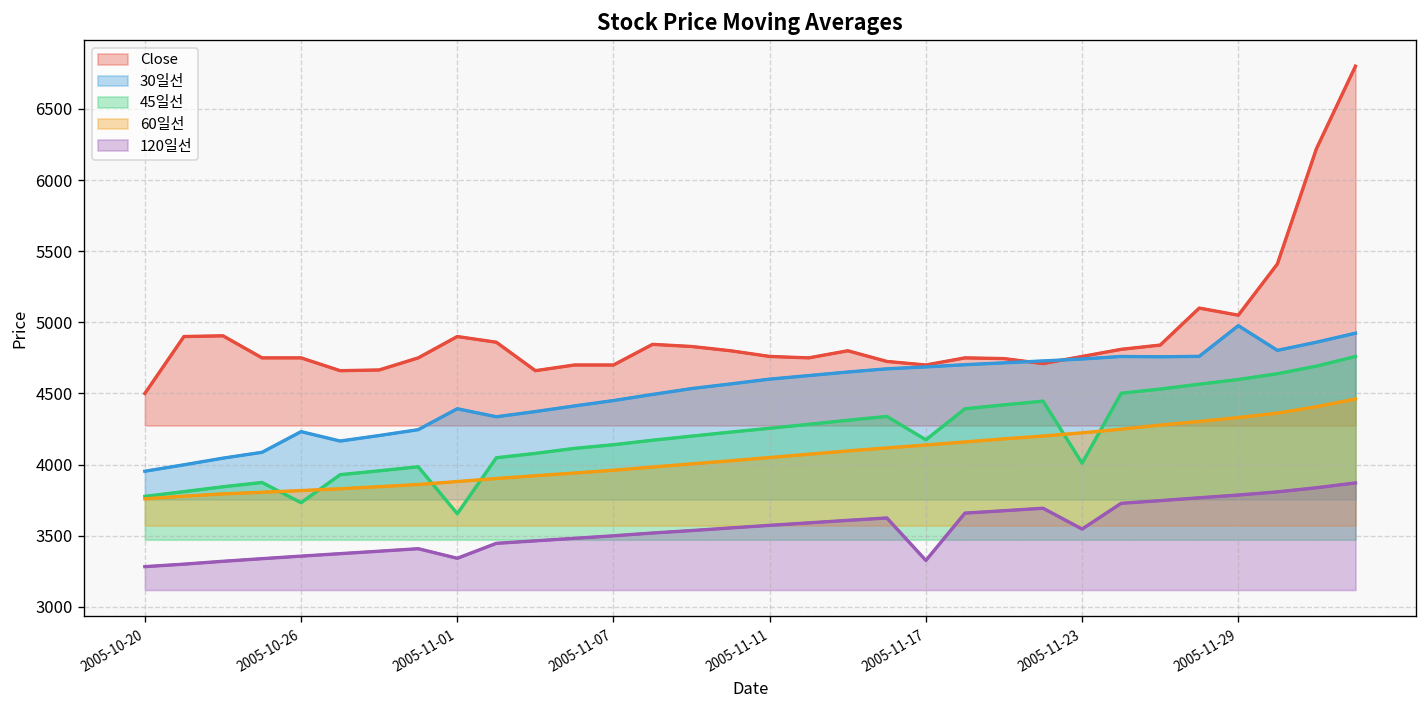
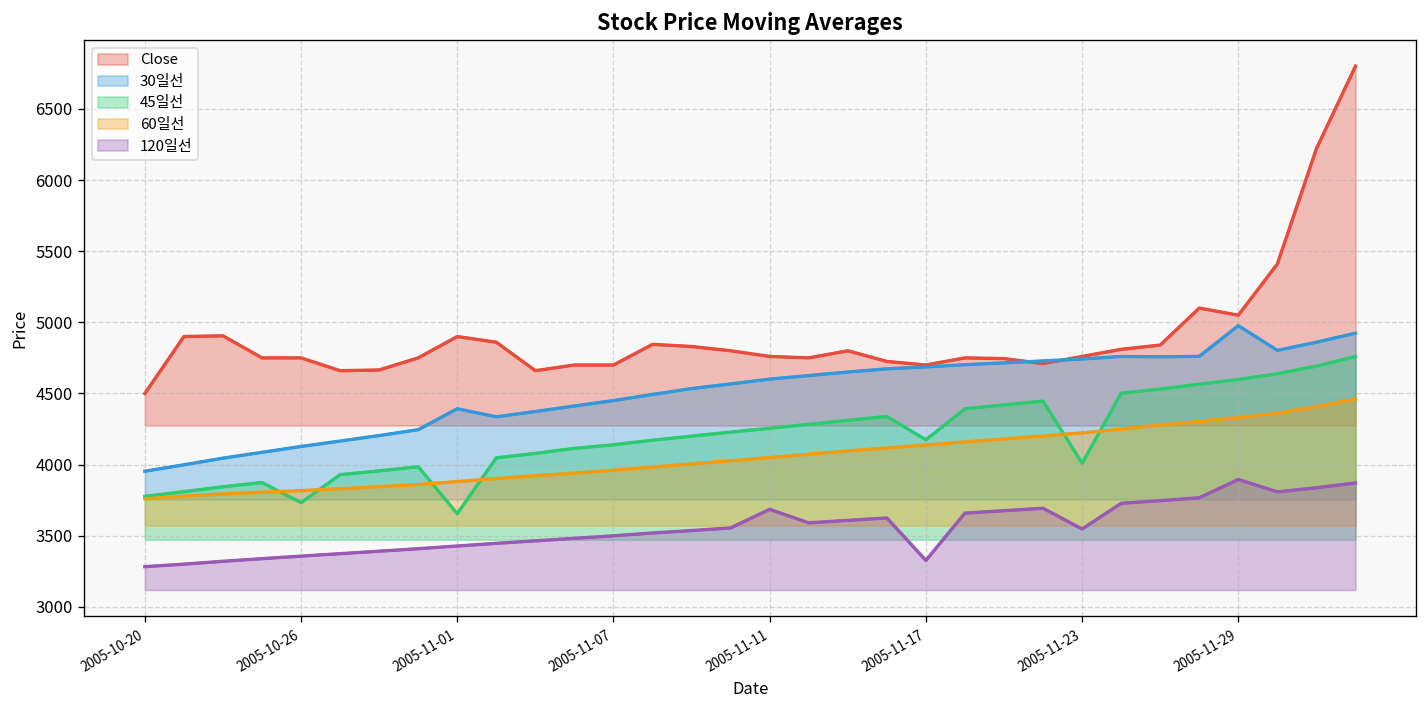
  {
    "30일선": {
      "2005-10-20": 3950,
-     "2005-10-26": 4230,
+     "2005-10-26": 4130,
      "2005-11-01": 4390,
      "2005-11-07": 4450,
      "2005-11-11": 4600,
      "2005-11-29": 4980
    },
    "45일선": {
      "2005-10-26": 3730,
      "2005-11-01": 3650,
      "2005-11-07": 4140,
      "2005-11-11": 4260,
      "2005-11-17": 4170,
      "2005-11-23": 4010,
      "2005-11-29": 4600
    },
    "120일선": {
      "2005-10-20": 3280,
      "2005-10-26": 3360,
-     "2005-11-01": 3340,
+     "2005-11-01": 3430,
      "2005-11-07": 3500,
-     "2005-11-11": 3570,
+     "2005-11-11": 3690,
      "2005-11-17": 3330,
      "2005-11-23": 3550,
-     "2005-11-29": 3790
+     "2005-11-29": 3900
    }
  }
